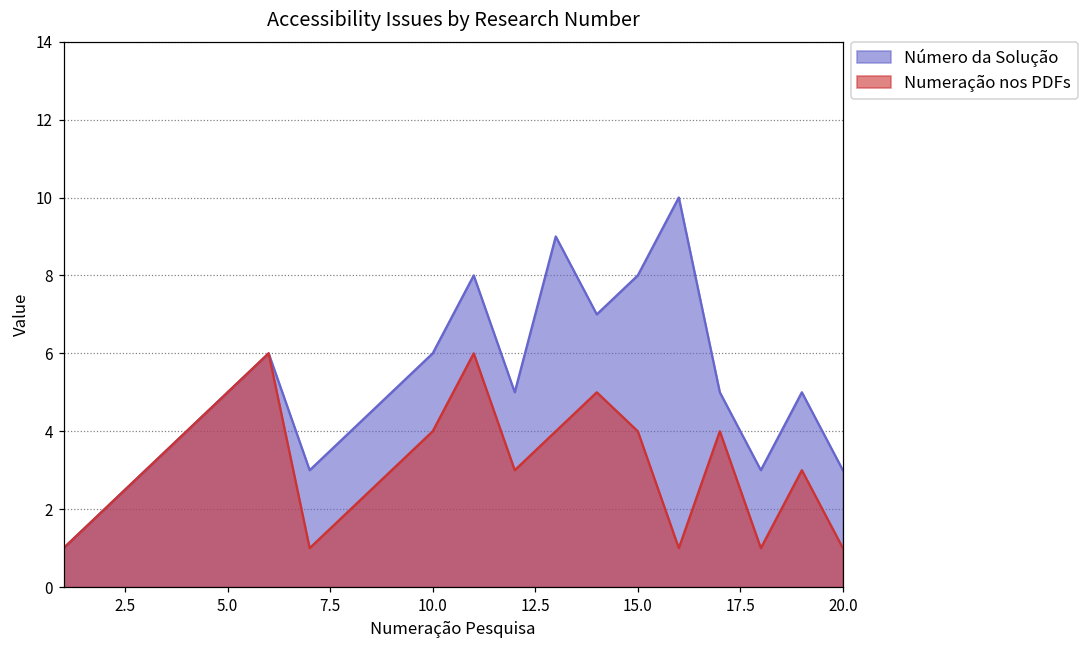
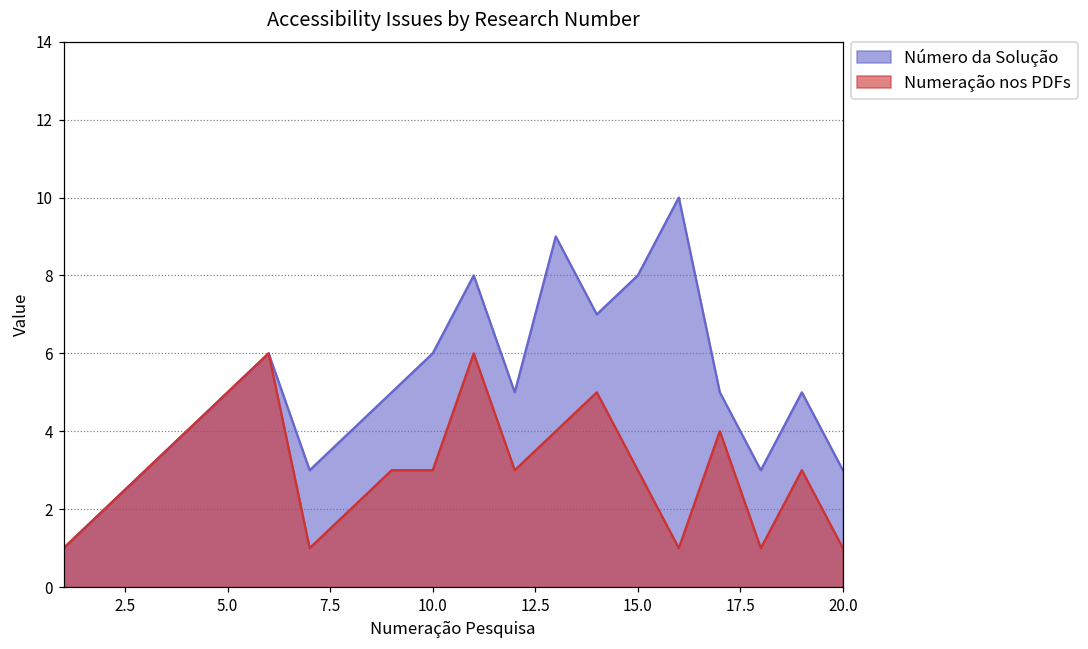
  {
    "Número da Solução": {
      "10.0": 6,
      "15.0": 8,
      "20.0": 3
    },
    "Numeração nos PDFs": {
-     "10.0": 4,
-     "15.0": 4,
+     "10.0": 3,
+     "15.0": 3,
      "20.0": 1
    }
  }
